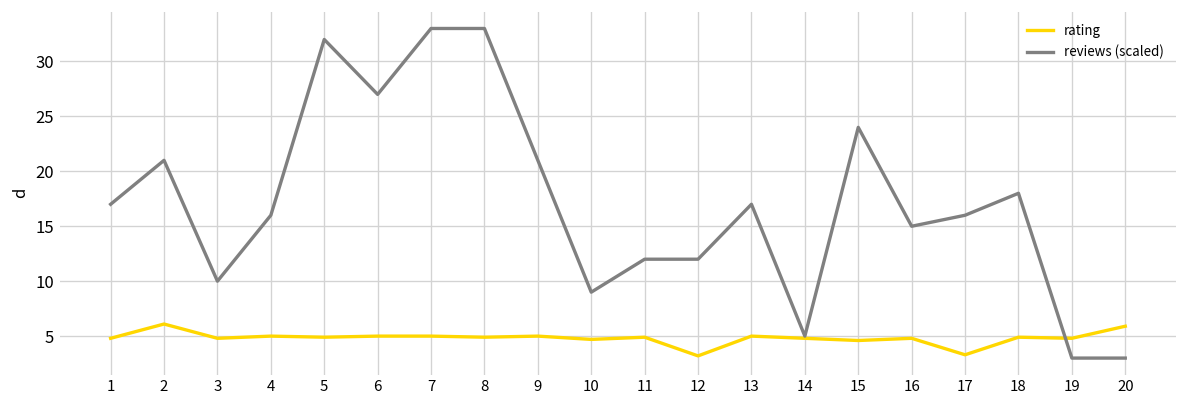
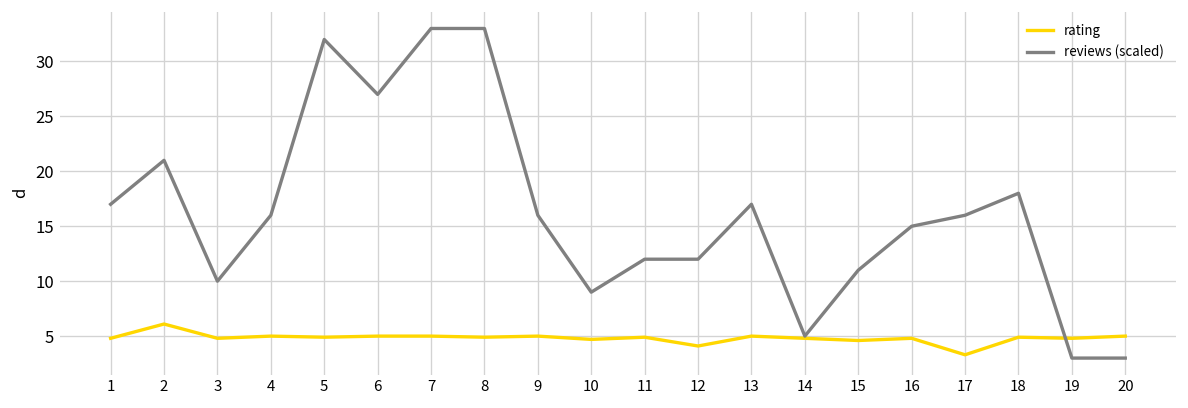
  {
    "rating": {
      "1": 5,
      "2": 6,
      "3": 5,
      "4": 5,
      "5": 5,
      "6": 5,
      "7": 5,
      "8": 5,
      "9": 5,
      "10": 5,
      "11": 5,
-     "12": 3,
+     "12": 4,
      "13": 5,
      "15": 5,
      "16": 5,
      "17": 3,
      "18": 5,
      "19": 5,
-     "20": 6
+     "20": 5
    },
    "reviews (scaled)": {
      "1": 17,
      "2": 21,
      "3": 10,
      "4": 16,
      "5": 32,
      "6": 27,
      "7": 33,
      "8": 33,
-     "9": 21,
+     "9": 16,
      "10": 9,
      "11": 12,
      "12": 12,
      "13": 17,
-     "15": 24,
+     "15": 11,
      "16": 15,
      "17": 16,
      "18": 18,
      "19": 3,
      "20": 3
    }
  }
